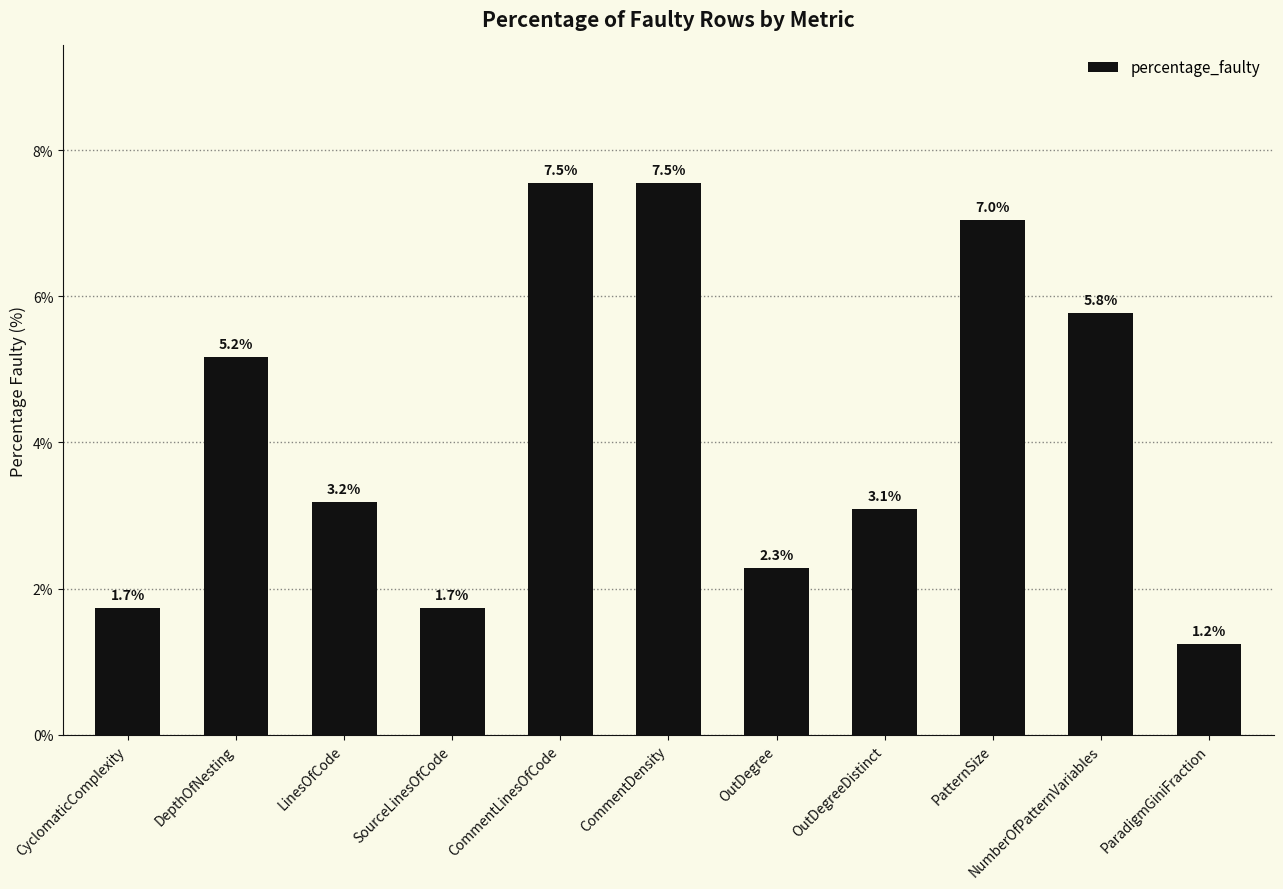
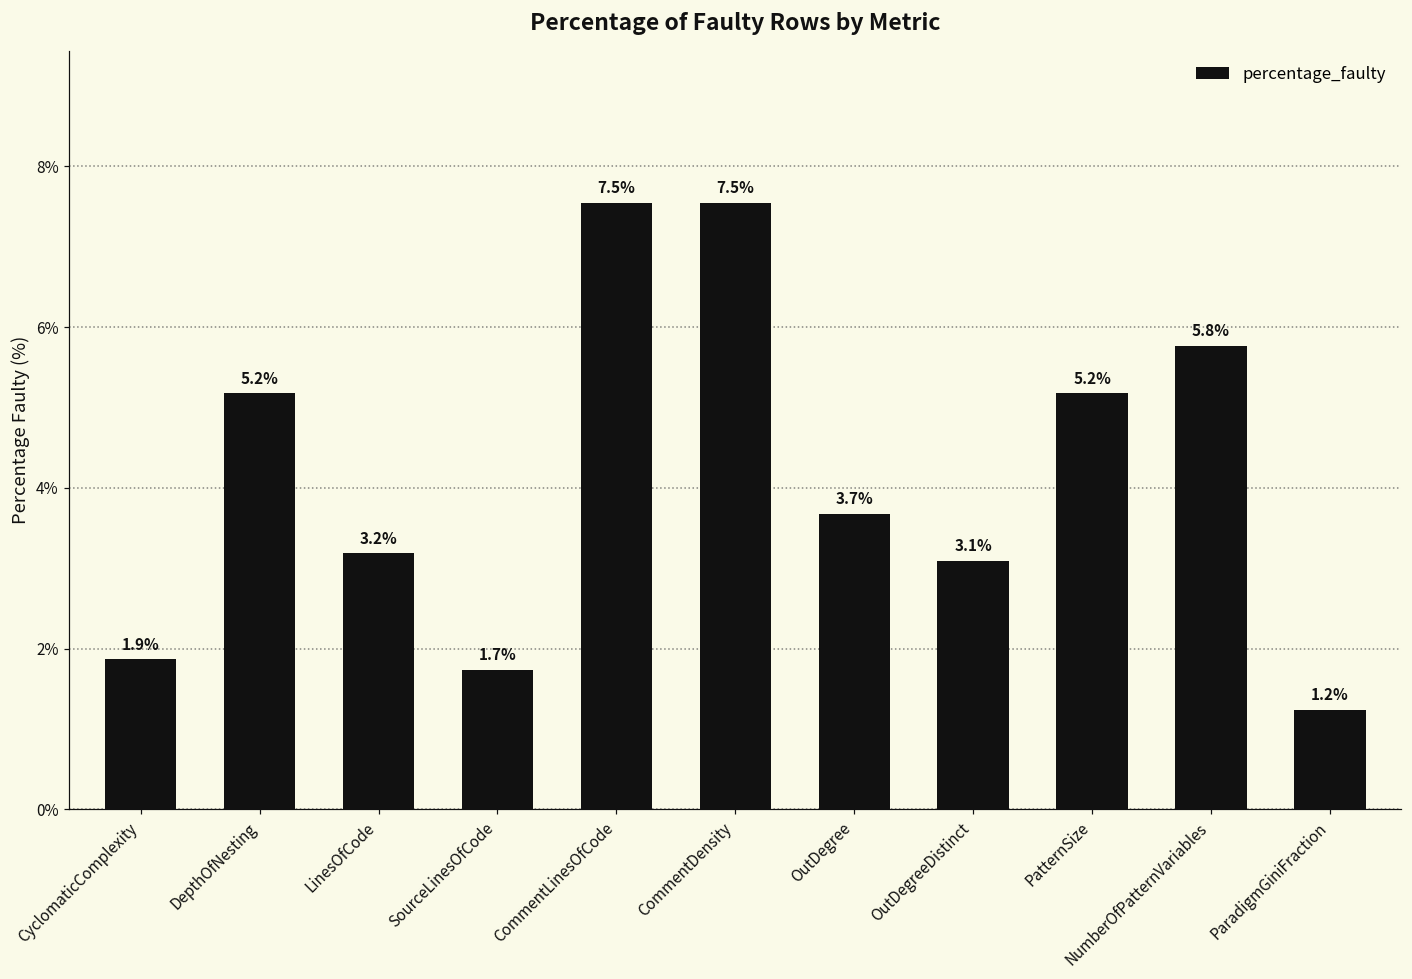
  {
-   "CyclomaticComplexity": "1.7%",
+   "CyclomaticComplexity": "1.9%",
    "DepthOfNesting": "5.2%",
    "LinesOfCode": "3.2%",
    "SourceLinesOfCode": "1.7%",
    "CommentLinesOfCode": "7.5%",
    "CommentDensity": "7.5%",
-   "OutDegree": "2.3%",
+   "OutDegree": "3.7%",
    "OutDegreeDistinct": "3.1%",
-   "PatternSize": "7.0%",
+   "PatternSize": "5.2%",
    "NumberOfPatternVariables": "5.8%",
    "ParadigmGiniFraction": "1.2%"
  }
